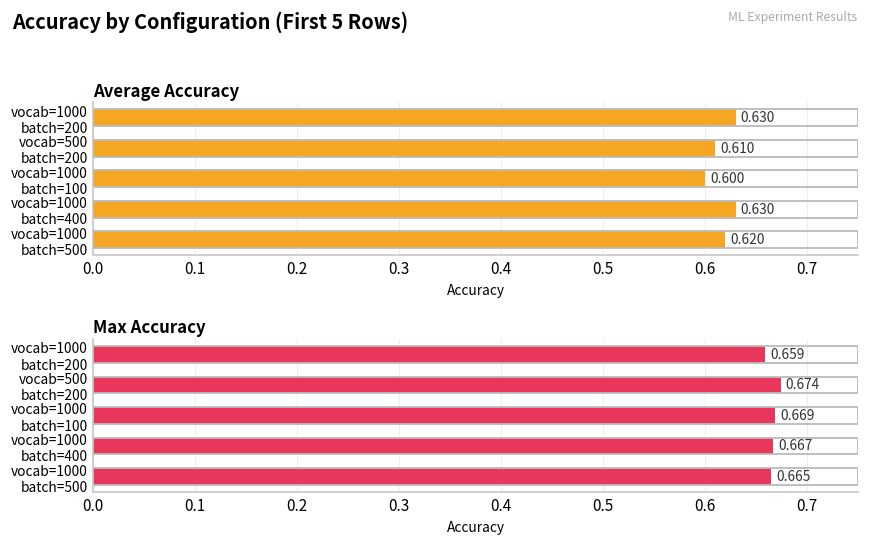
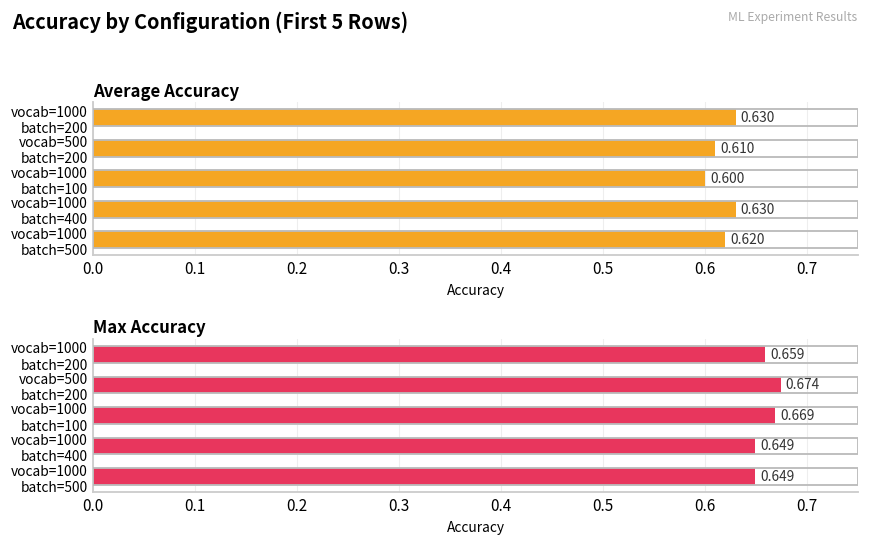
  {
    "Average Accuracy": {
      "vocab=1000 batch=200": 0.630,
      "vocab=500 batch=200": 0.610,
      "vocab=1000 batch=100": 0.600,
      "vocab=1000 batch=400": 0.630,
      "vocab=1000 batch=500": 0.620
    },
    "Max Accuracy": {
      "vocab=1000 batch=200": 0.659,
      "vocab=500 batch=200": 0.674,
      "vocab=1000 batch=100": 0.669,
-     "vocab=1000 batch=400": 0.667,
-     "vocab=1000 batch=500": 0.665
+     "vocab=1000 batch=400": 0.649,
+     "vocab=1000 batch=500": 0.649
    }
  }
